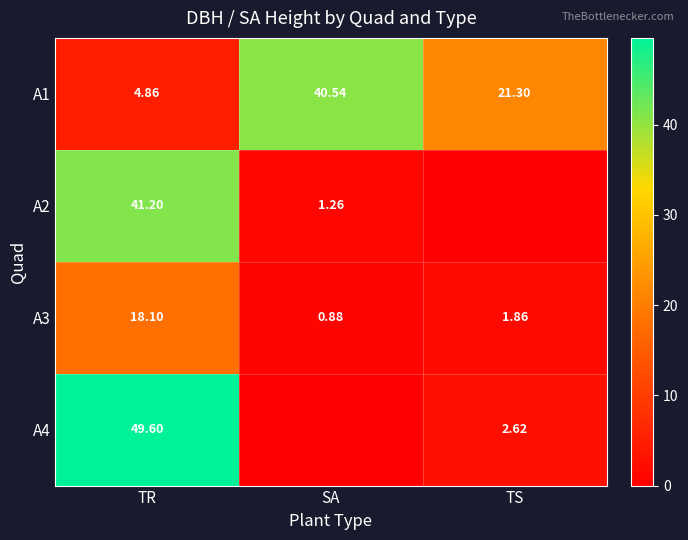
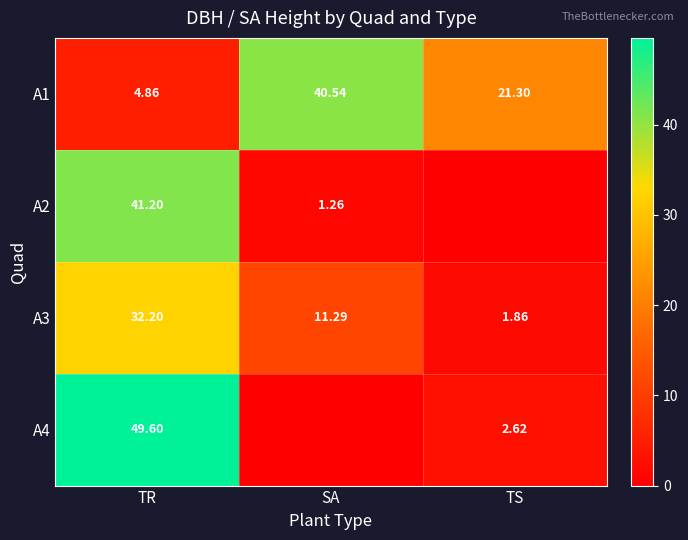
  {
    "A1": {
      "TR": 4.86,
      "SA": 40.54,
      "TS": 21.30
    },
    "A2": {
      "TR": 41.20,
      "SA": 1.26
    },
    "A3": {
-     "TR": 18.10,
-     "SA": 0.88,
+     "TR": 32.20,
+     "SA": 11.29,
      "TS": 1.86
    },
    "A4": {
      "TR": 49.60,
      "TS": 2.62
    }
  }
